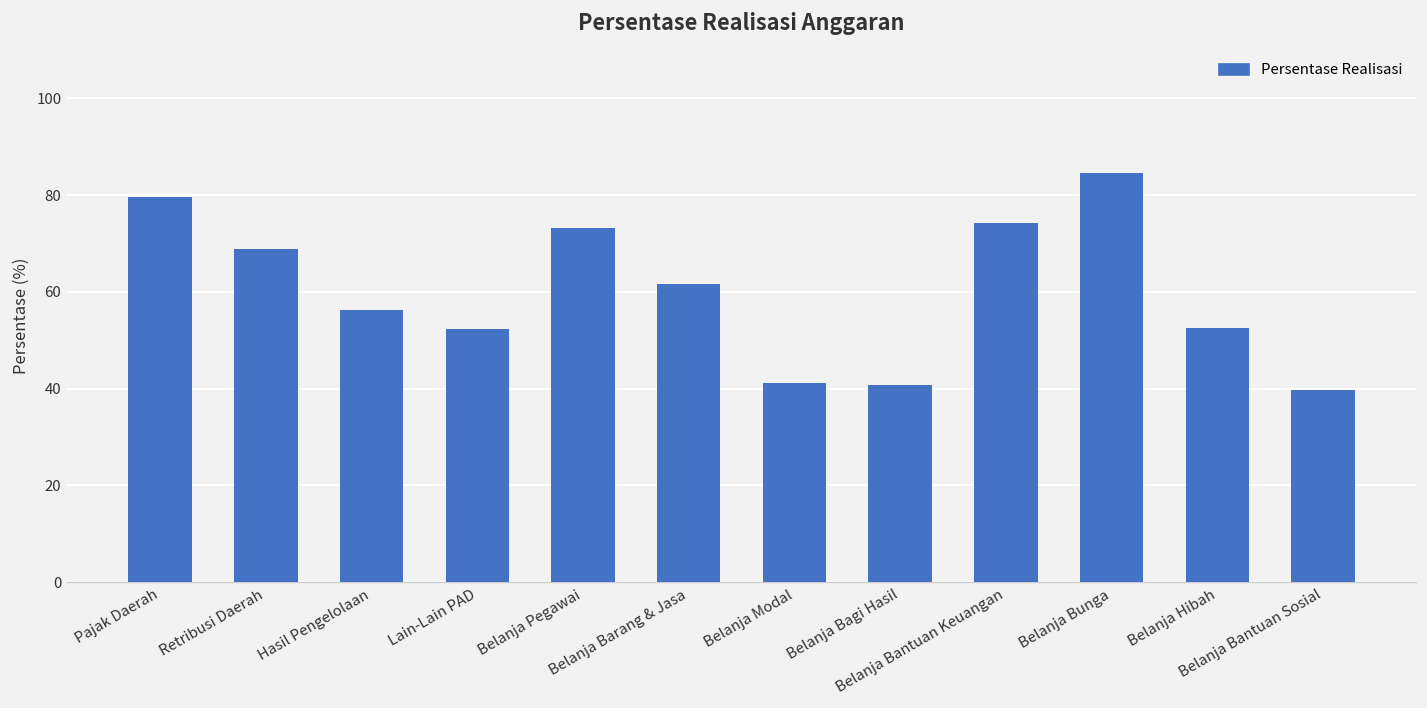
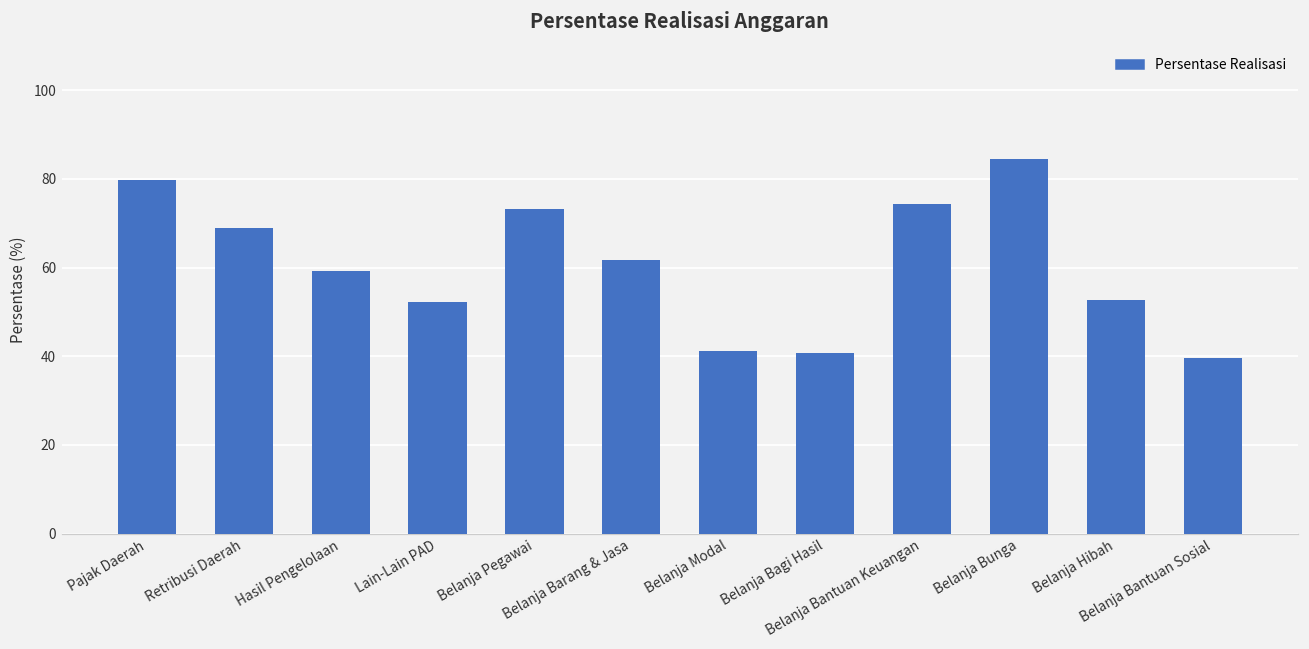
  {
    "Pajak Daerah": 80,
    "Retribusi Daerah": 69,
-   "Hasil Pengelolaan": 56,
+   "Hasil Pengelolaan": 59,
    "Lain-Lain PAD": 52,
    "Belanja Pegawai": 73,
    "Belanja Barang & Jasa": 62,
    "Belanja Modal": 41,
    "Belanja Bagi Hasil": 41,
    "Belanja Bantuan Keuangan": 74,
    "Belanja Bunga": 85,
    "Belanja Hibah": 53,
    "Belanja Bantuan Sosial": 40
  }
